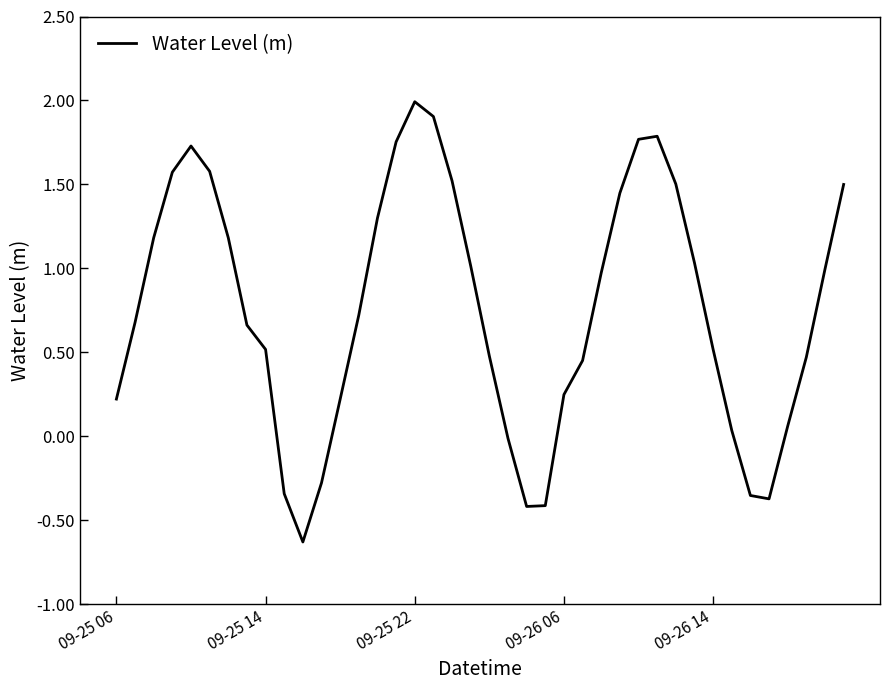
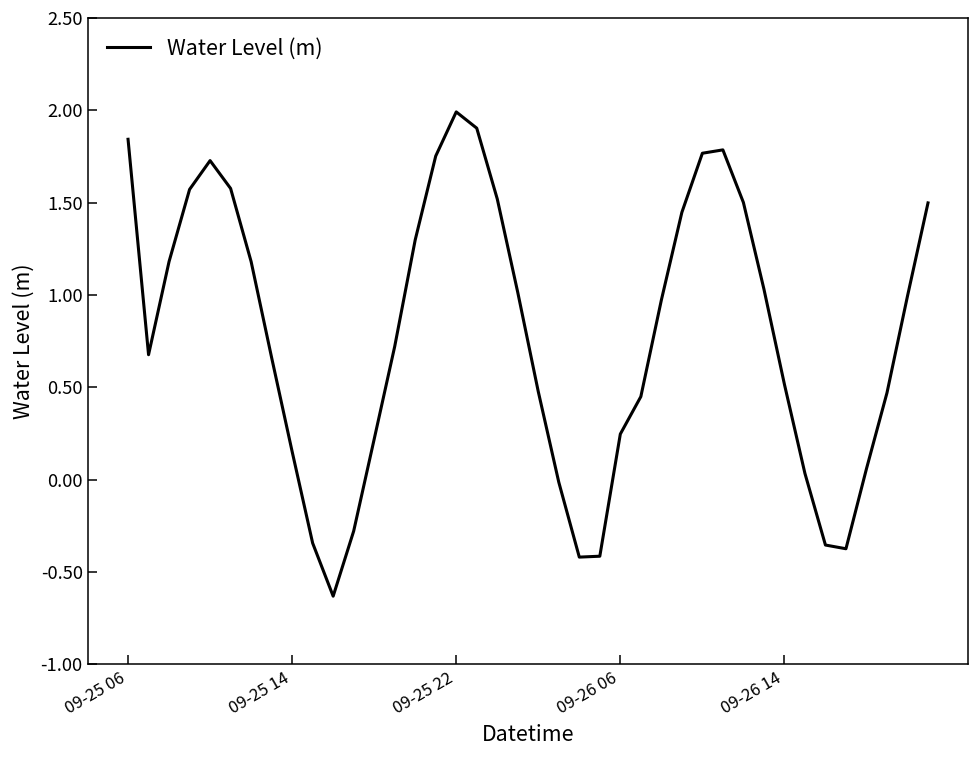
  {
-   "09-25 06": 0.22,
-   "09-25 14": 0.52,
+   "09-25 06": 1.84,
+   "09-25 14": 0.15,
    "09-25 22": 1.99,
    "09-26 06": 0.25,
    "09-26 14": 0.52
  }
